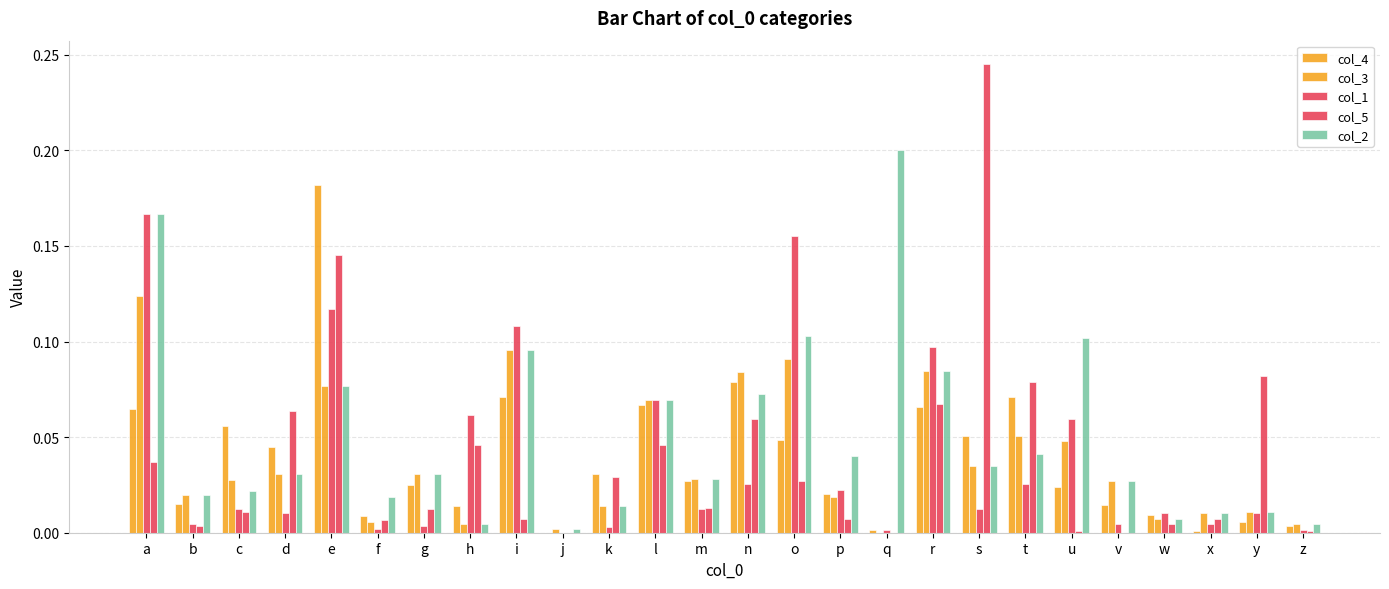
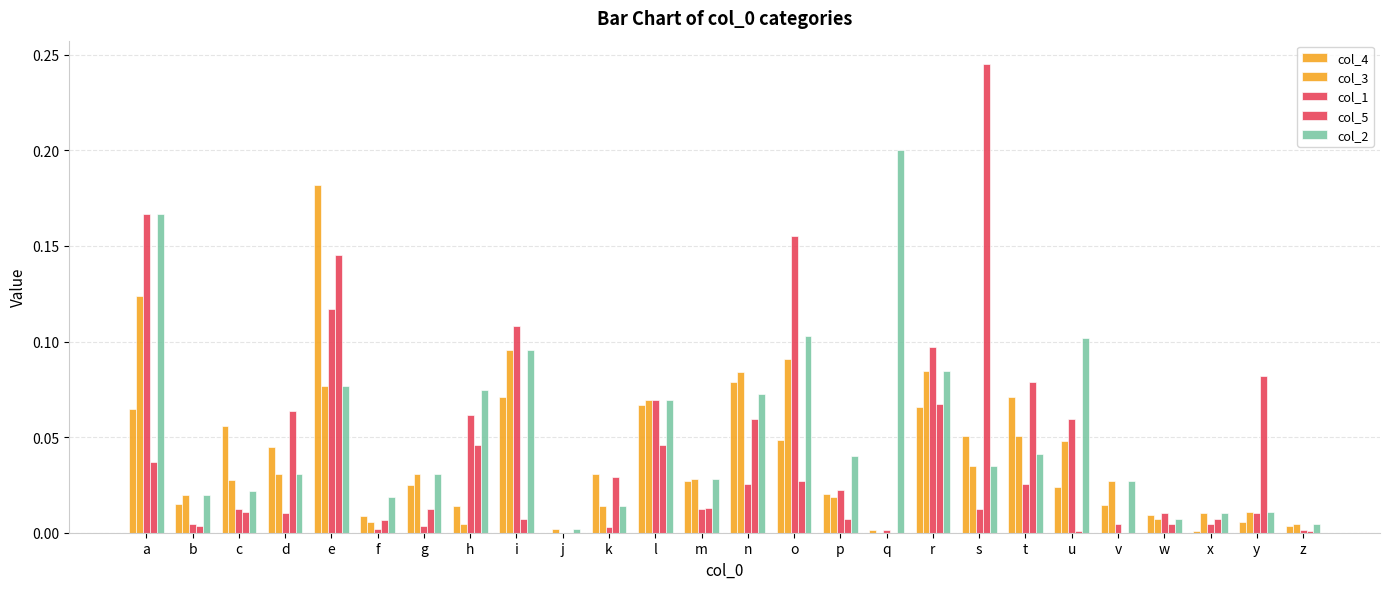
  {
    "col_2": {
      "a": 0.167,
      "b": 0.020,
      "c": 0.022,
      "d": 0.031,
      "e": 0.077,
      "f": 0.019,
      "g": 0.031,
-     "h": 0.004,
+     "h": 0.075,
      "i": 0.096,
      "j": 0.002,
      "k": 0.014,
      "l": 0.070,
      "m": 0.028,
      "n": 0.073,
      "o": 0.103,
      "p": 0.040,
      "q": 0.200,
      "r": 0.085,
      "s": 0.035,
      "t": 0.041,
      "u": 0.102,
      "v": 0.027,
      "w": 0.007,
      "x": 0.010,
      "y": 0.011,
      "z": 0.004
    }
  }
